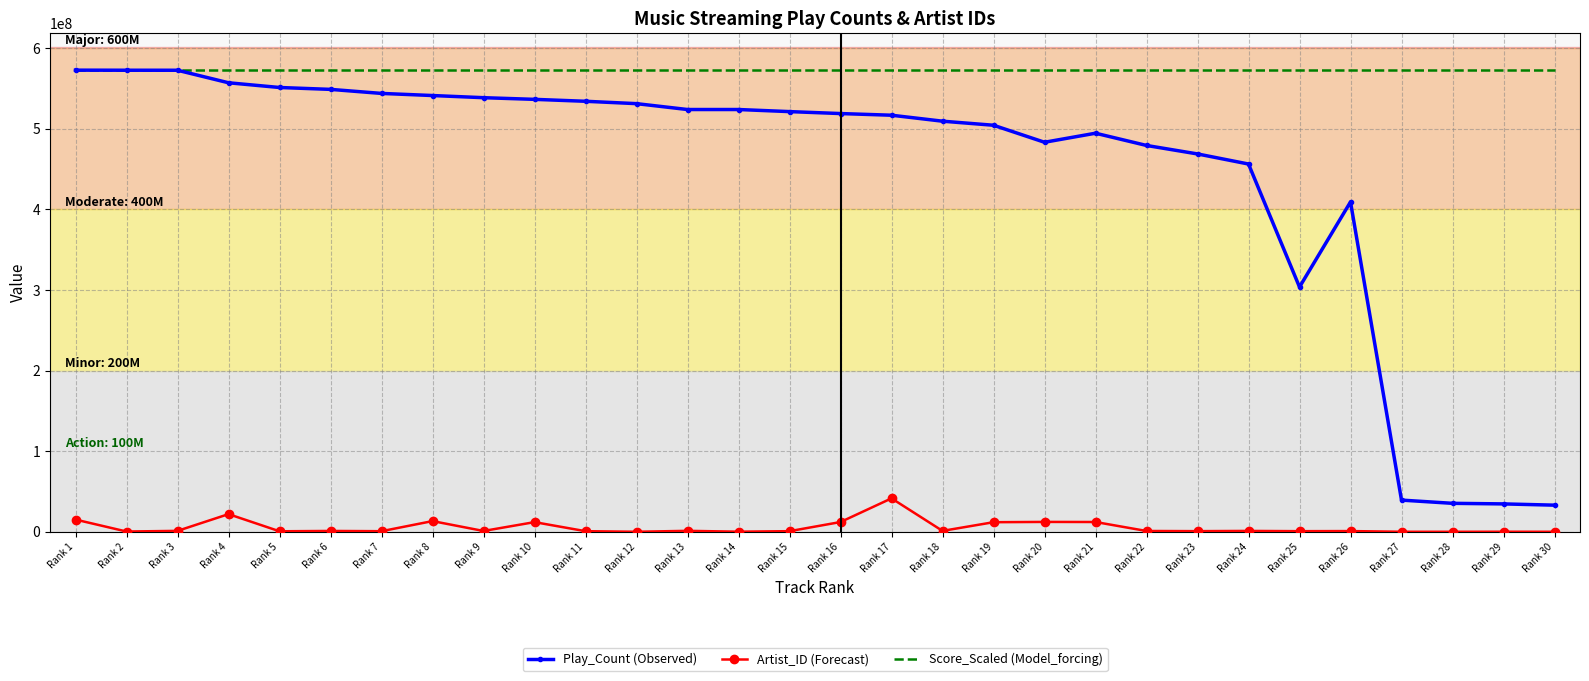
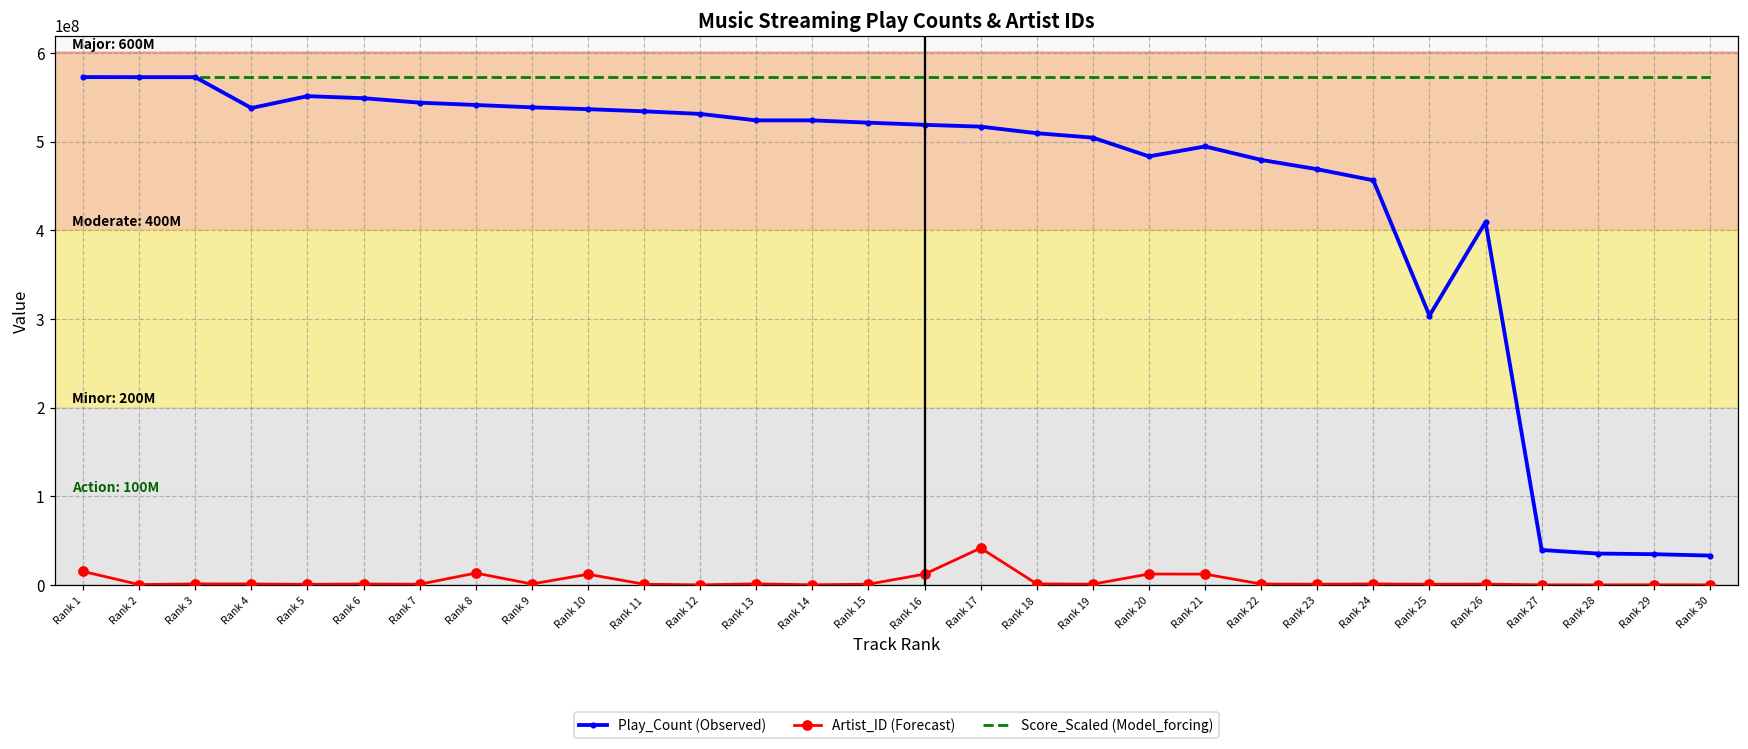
  {
    "Play_Count (Observed)": {
-     "Rank 4": 560000000,
+     "Rank 4": 540000000,
      "Rank 5": 550000000,
      "Rank 6": 550000000,
      "Rank 7": 540000000,
      "Rank 8": 540000000,
      "Rank 9": 540000000,
      "Rank 10": 540000000,
      "Rank 11": 530000000,
      "Rank 12": 530000000,
      "Rank 13": 520000000,
      "Rank 14": 520000000,
      "Rank 15": 520000000,
      "Rank 16": 520000000,
      "Rank 17": 520000000,
      "Rank 18": 510000000,
      "Rank 19": 500000000,
      "Rank 20": 480000000,
      "Rank 21": 490000000,
      "Rank 22": 480000000,
      "Rank 23": 470000000,
      "Rank 24": 460000000,
      "Rank 25": 300000000,
      "Rank 26": 410000000,
      "Rank 27": 40000000,
      "Rank 28": 40000000,
      "Rank 29": 30000000,
      "Rank 30": 30000000
    },
    "Artist_ID (Forecast)": {
      "Rank 1": 20000000,
      "Rank 2": 0,
      "Rank 3": 0,
-     "Rank 4": 20000000,
+     "Rank 4": 0,
      "Rank 5": 0,
      "Rank 6": 0,
      "Rank 7": 0,
      "Rank 8": 10000000,
      "Rank 9": 0,
      "Rank 10": 10000000,
      "Rank 11": 0,
      "Rank 12": 0,
      "Rank 13": 0,
      "Rank 14": 0,
      "Rank 15": 0,
      "Rank 16": 10000000,
      "Rank 17": 40000000,
      "Rank 18": 0,
-     "Rank 19": 10000000,
+     "Rank 19": 0,
      "Rank 20": 10000000,
      "Rank 21": 10000000,
      "Rank 22": 0,
      "Rank 23": 0,
      "Rank 24": 0,
      "Rank 25": 0,
      "Rank 26": 0,
      "Rank 27": 0,
      "Rank 28": 0,
      "Rank 29": 0,
      "Rank 30": 0
    },
    "Score_Scaled (Model_forcing)": {
      "Rank 4": 570000000,
      "Rank 5": 570000000,
      "Rank 6": 570000000,
      "Rank 7": 570000000,
      "Rank 8": 570000000,
      "Rank 9": 570000000,
      "Rank 10": 570000000,
      "Rank 11": 570000000,
      "Rank 12": 570000000,
      "Rank 13": 570000000,
      "Rank 14": 570000000,
      "Rank 15": 570000000,
      "Rank 16": 570000000,
      "Rank 17": 570000000,
      "Rank 18": 570000000,
      "Rank 19": 570000000,
      "Rank 20": 570000000,
      "Rank 21": 570000000,
      "Rank 22": 570000000,
      "Rank 23": 570000000,
      "Rank 24": 570000000,
      "Rank 25": 570000000,
      "Rank 26": 570000000,
      "Rank 27": 570000000,
      "Rank 28": 570000000,
      "Rank 29": 570000000,
      "Rank 30": 570000000
    }
  }
